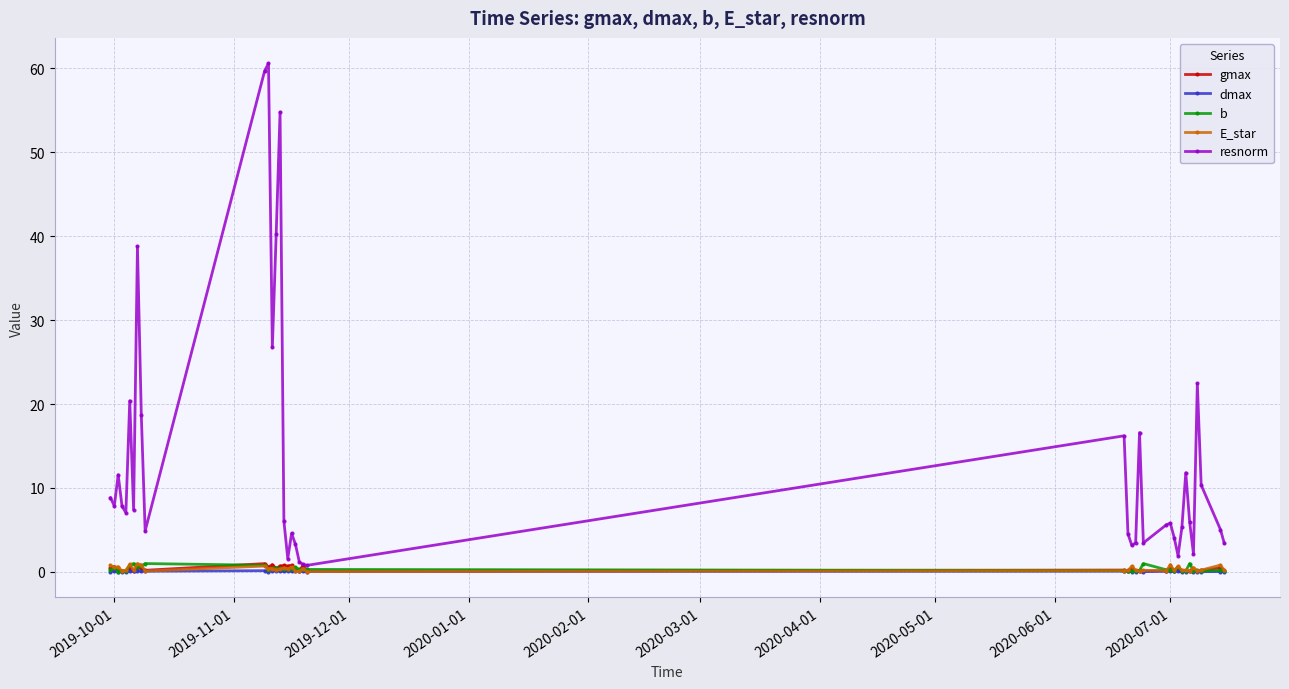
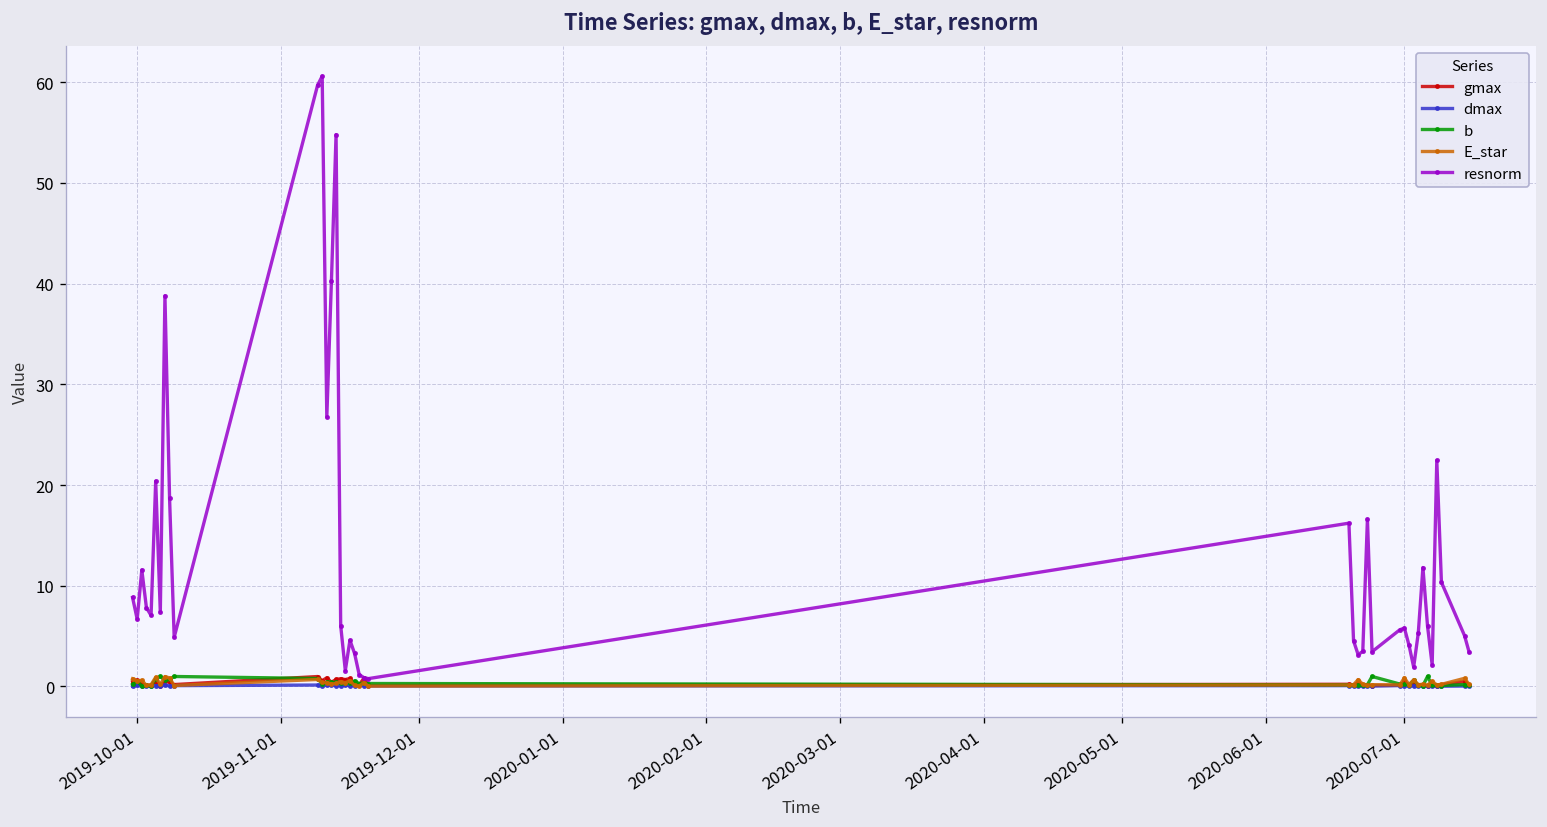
  {
    "dmax": {
      "2019-10-01": 0
    },
    "E_star": {
      "2020-07-01": 1
    },
    "resnorm": {
-     "2019-10-01": 8,
+     "2019-10-01": 7,
      "2020-07-01": 6
    }
  }
